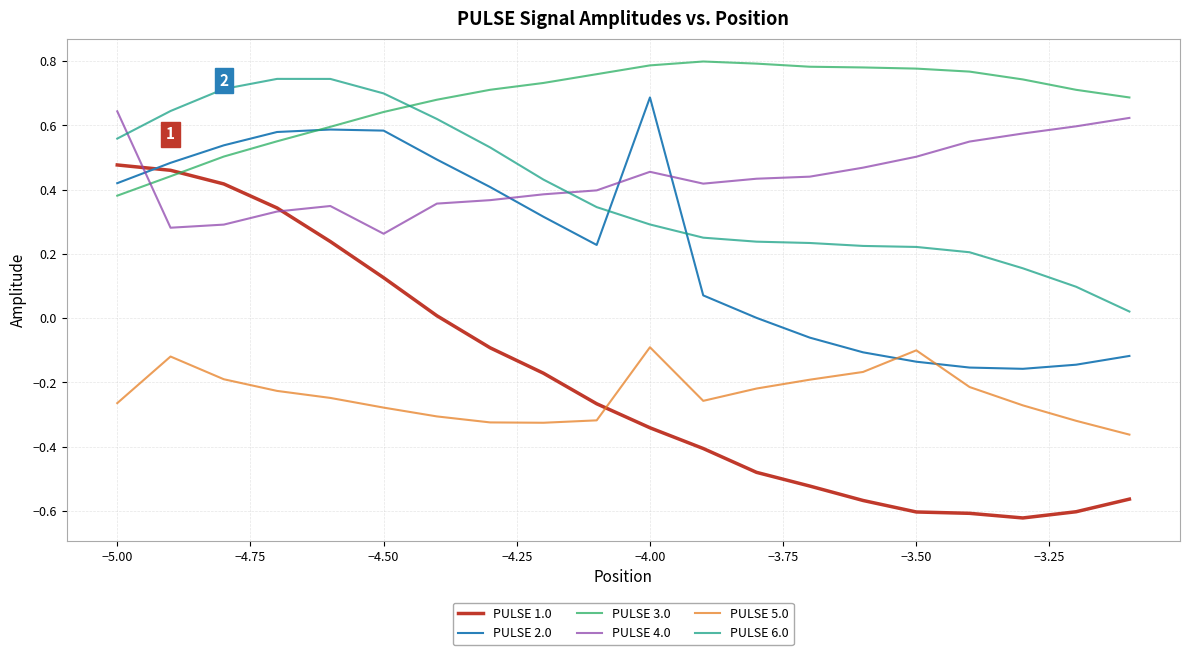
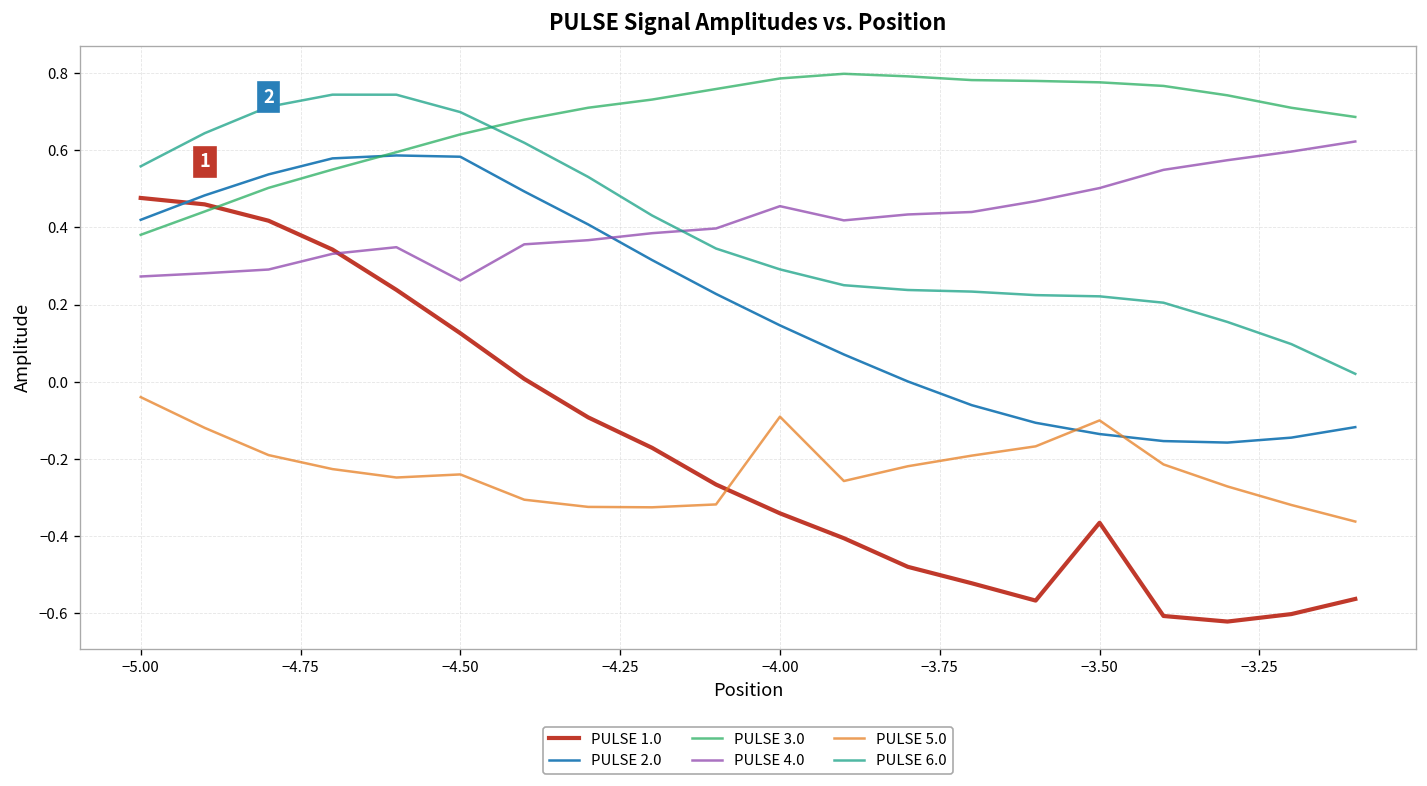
  {
    "PULSE 1.0": {
      "−5.00": 0.48,
      "−4.50": 0.13,
      "−4.00": -0.34,
-     "−3.50": -0.60
+     "−3.50": -0.37
    },
    "PULSE 2.0": {
      "−5.00": 0.42,
      "−4.50": 0.58,
-     "−4.00": 0.69,
+     "−4.00": 0.15,
      "−3.50": -0.14
    },
    "PULSE 4.0": {
-     "−5.00": 0.64,
+     "−5.00": 0.27,
      "−4.50": 0.26,
      "−4.00": 0.46,
      "−3.50": 0.50
    },
    "PULSE 5.0": {
-     "−5.00": -0.26,
-     "−4.50": -0.28,
+     "−5.00": -0.04,
+     "−4.50": -0.24,
      "−4.00": -0.09,
      "−3.50": -0.10
    }
  }
